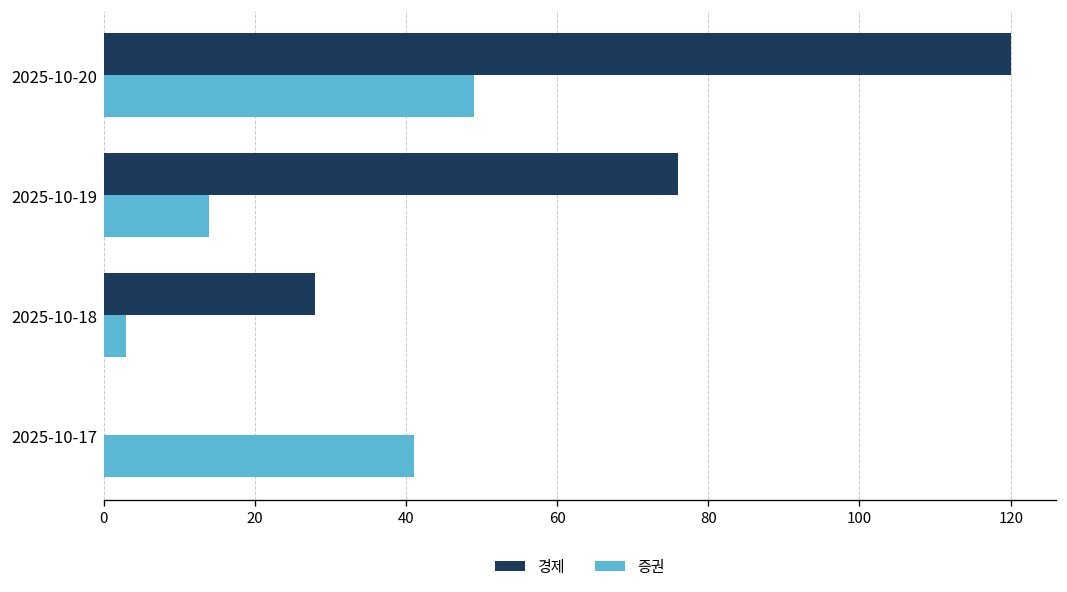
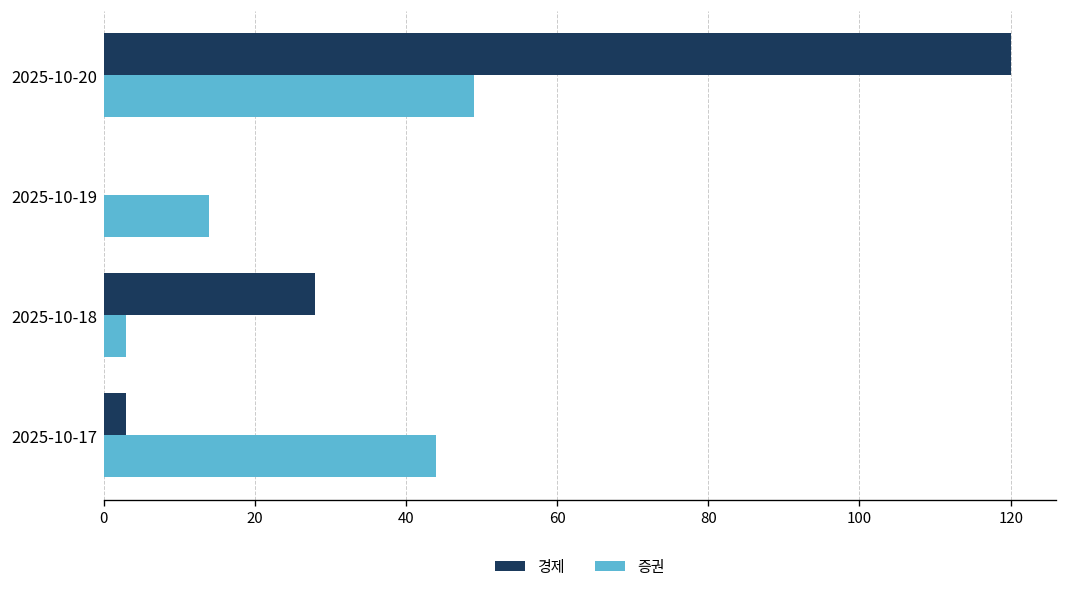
  {
    "경제": {
      "2025-10-20": 120,
-     "2025-10-19": 76,
+     "2025-10-19": 0,
      "2025-10-18": 28,
-     "2025-10-17": 0
+     "2025-10-17": 3
    },
    "증권": {
      "2025-10-20": 49,
      "2025-10-19": 14,
      "2025-10-18": 3,
-     "2025-10-17": 41
+     "2025-10-17": 44
    }
  }
